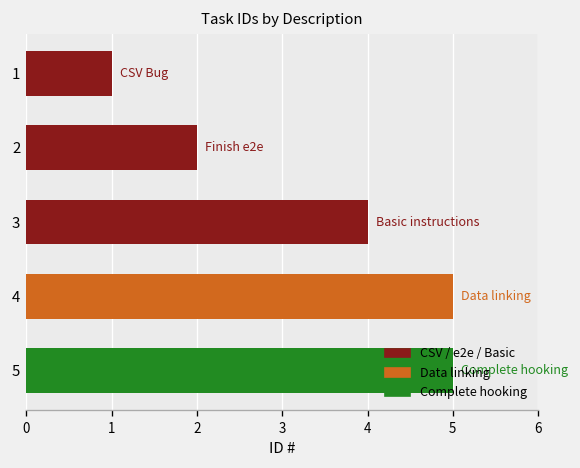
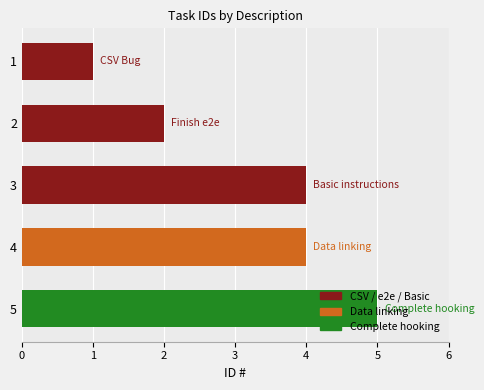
  {
    "1": 1,
    "2": 2,
    "3": 4,
-   "4": 5,
+   "4": 4,
    "5": 5
  }
